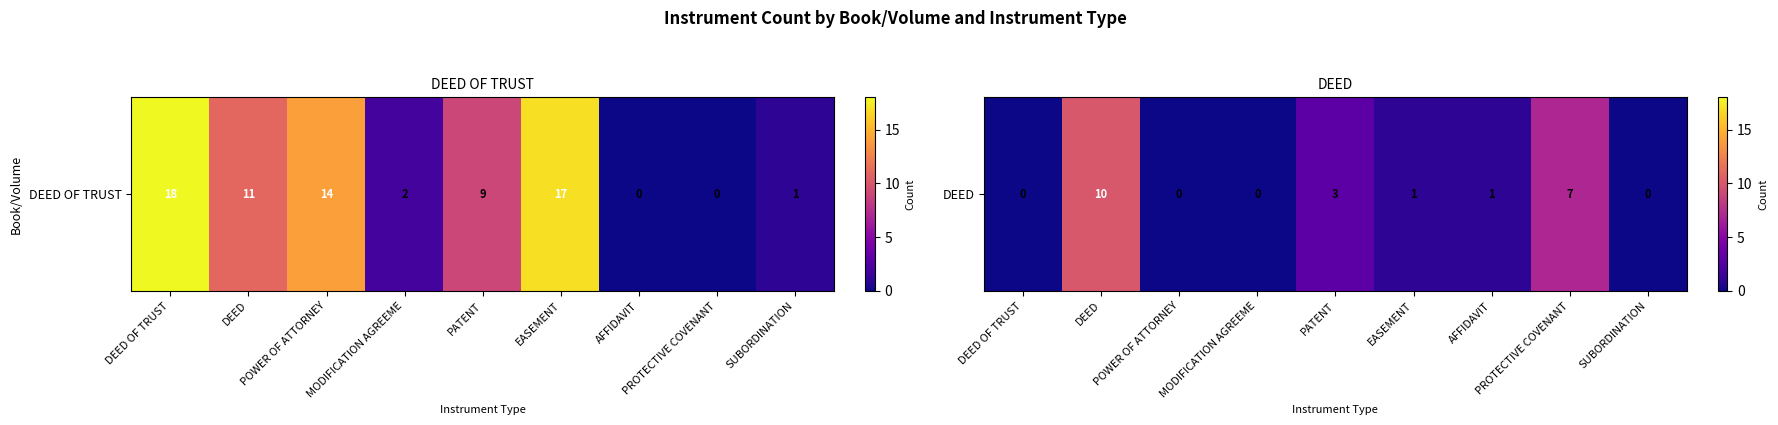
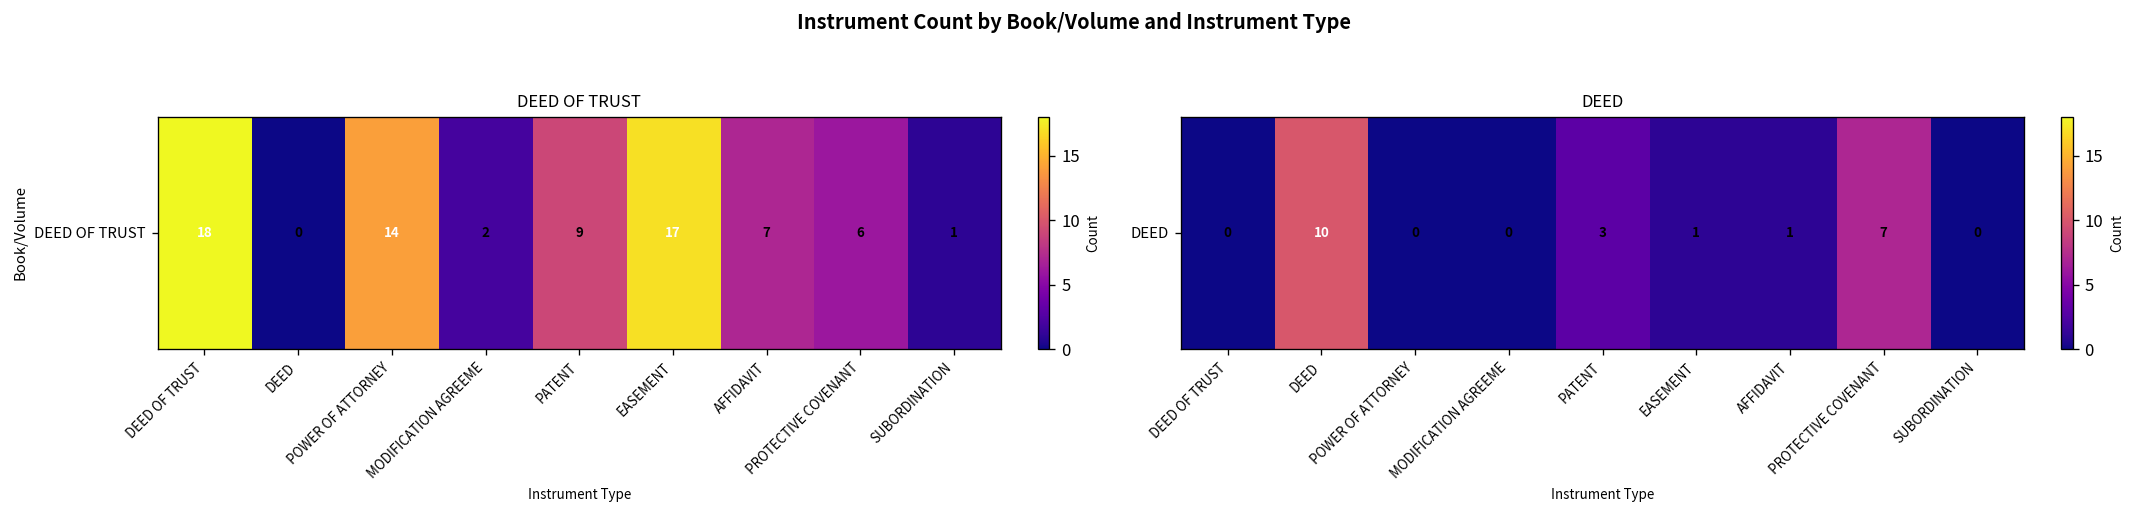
  {
    "DEED OF TRUST": {
      "DEED OF TRUST": {
        "DEED OF TRUST": 18,
-       "DEED": 11,
+       "DEED": 0,
        "POWER OF ATTORNEY": 14,
        "MODIFICATION AGREEME": 2,
        "PATENT": 9,
        "EASEMENT": 17,
-       "AFFIDAVIT": 0,
-       "PROTECTIVE COVENANT": 0,
+       "AFFIDAVIT": 7,
+       "PROTECTIVE COVENANT": 6,
        "SUBORDINATION": 1
      }
    },
    "DEED": {
      "DEED": {
        "DEED OF TRUST": 0,
        "DEED": 10,
        "POWER OF ATTORNEY": 0,
        "MODIFICATION AGREEME": 0,
        "PATENT": 3,
        "EASEMENT": 1,
        "AFFIDAVIT": 1,
        "PROTECTIVE COVENANT": 7,
        "SUBORDINATION": 0
      }
    }
  }
